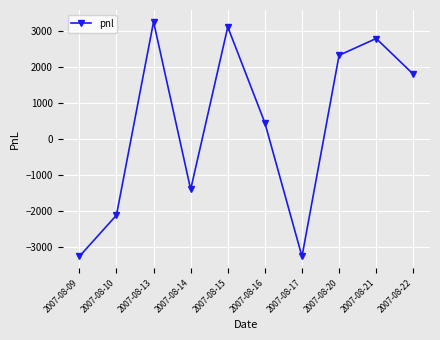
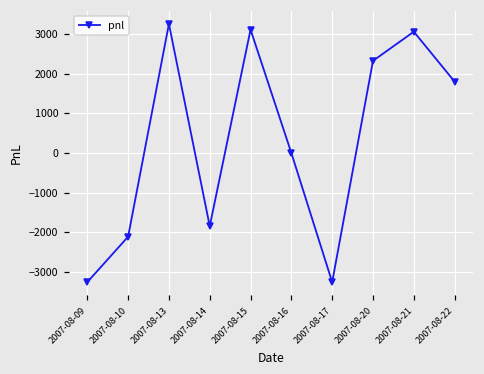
  {
    "2007-08-09": -3300,
    "2007-08-10": -2100,
    "2007-08-13": 3300,
-   "2007-08-14": -1400,
+   "2007-08-14": -1800,
    "2007-08-15": 3100,
-   "2007-08-16": 500,
+   "2007-08-16": 0,
    "2007-08-17": -3300,
    "2007-08-20": 2300,
-   "2007-08-21": 2800,
+   "2007-08-21": 3100,
    "2007-08-22": 1800
  }
